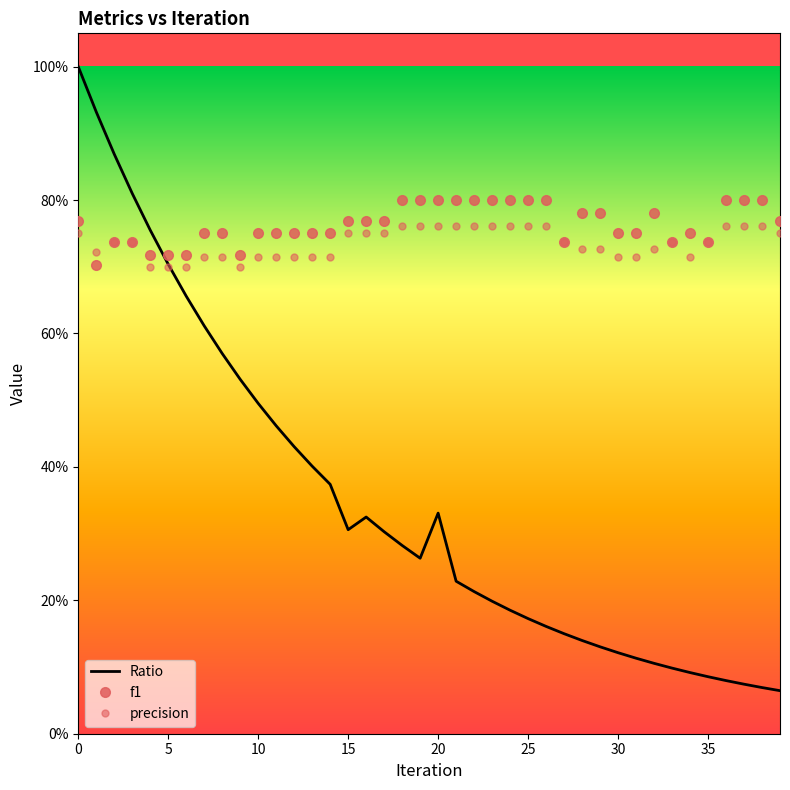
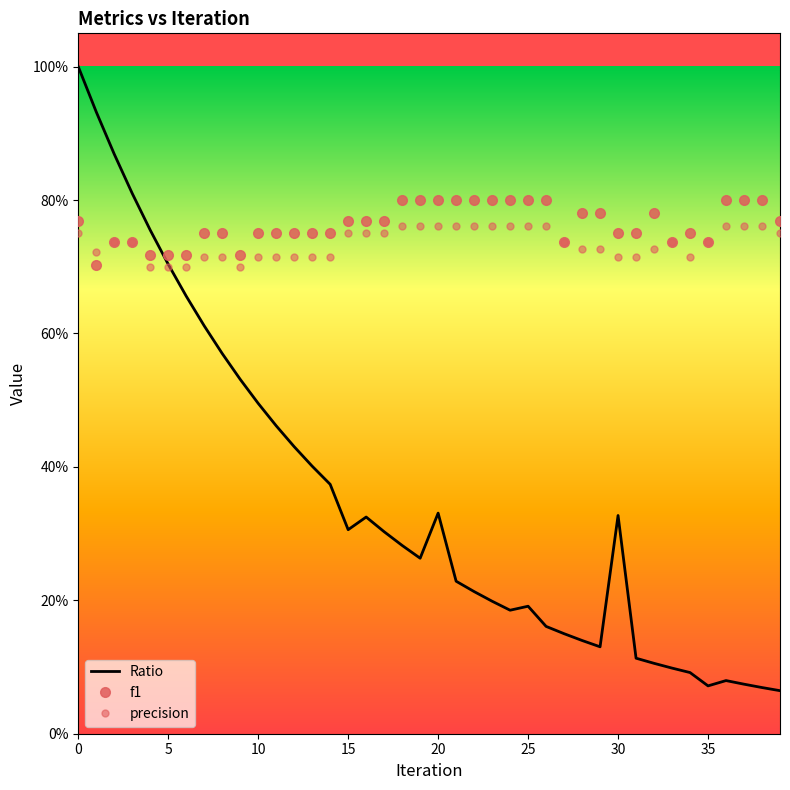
  {
    "Ratio": {
      "0": "100%",
      "10": "50%",
      "15": "31%",
      "20": "33%",
-     "25": "17%",
-     "30": "12%",
-     "35": "9%"
+     "25": "19%",
+     "30": "33%",
+     "35": "7%"
    }
  }
